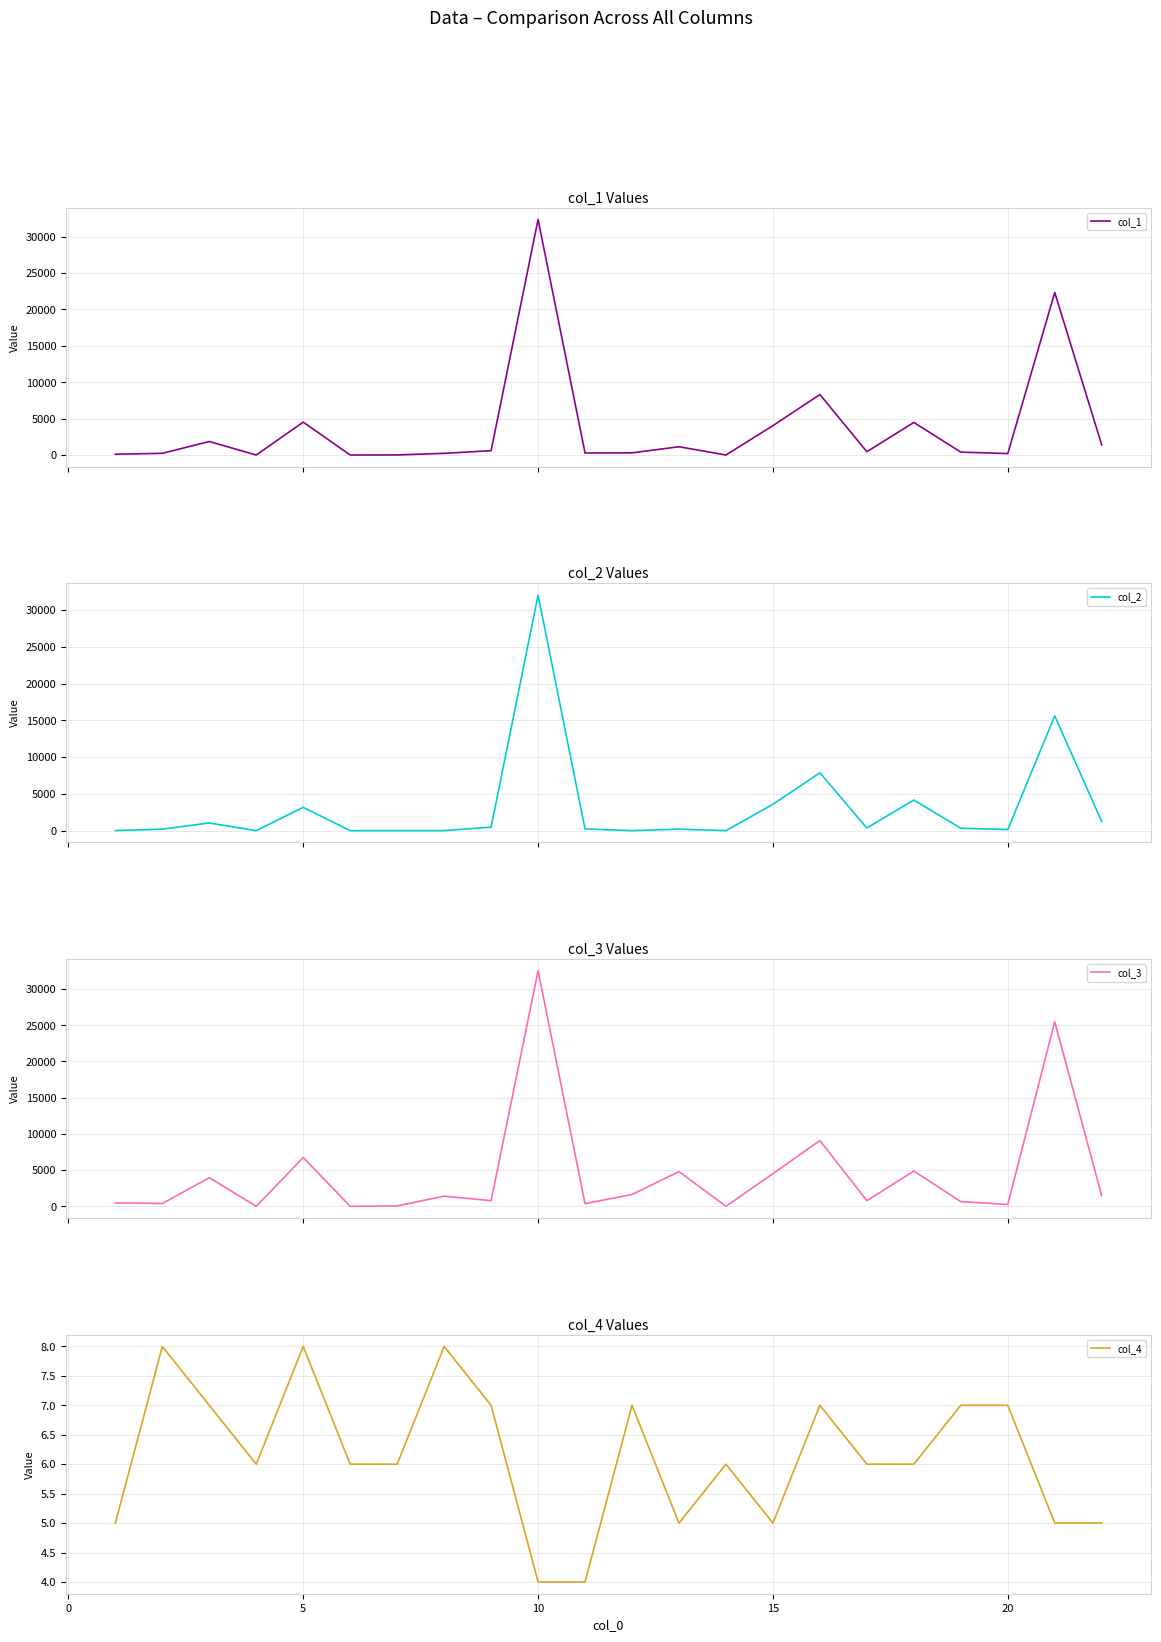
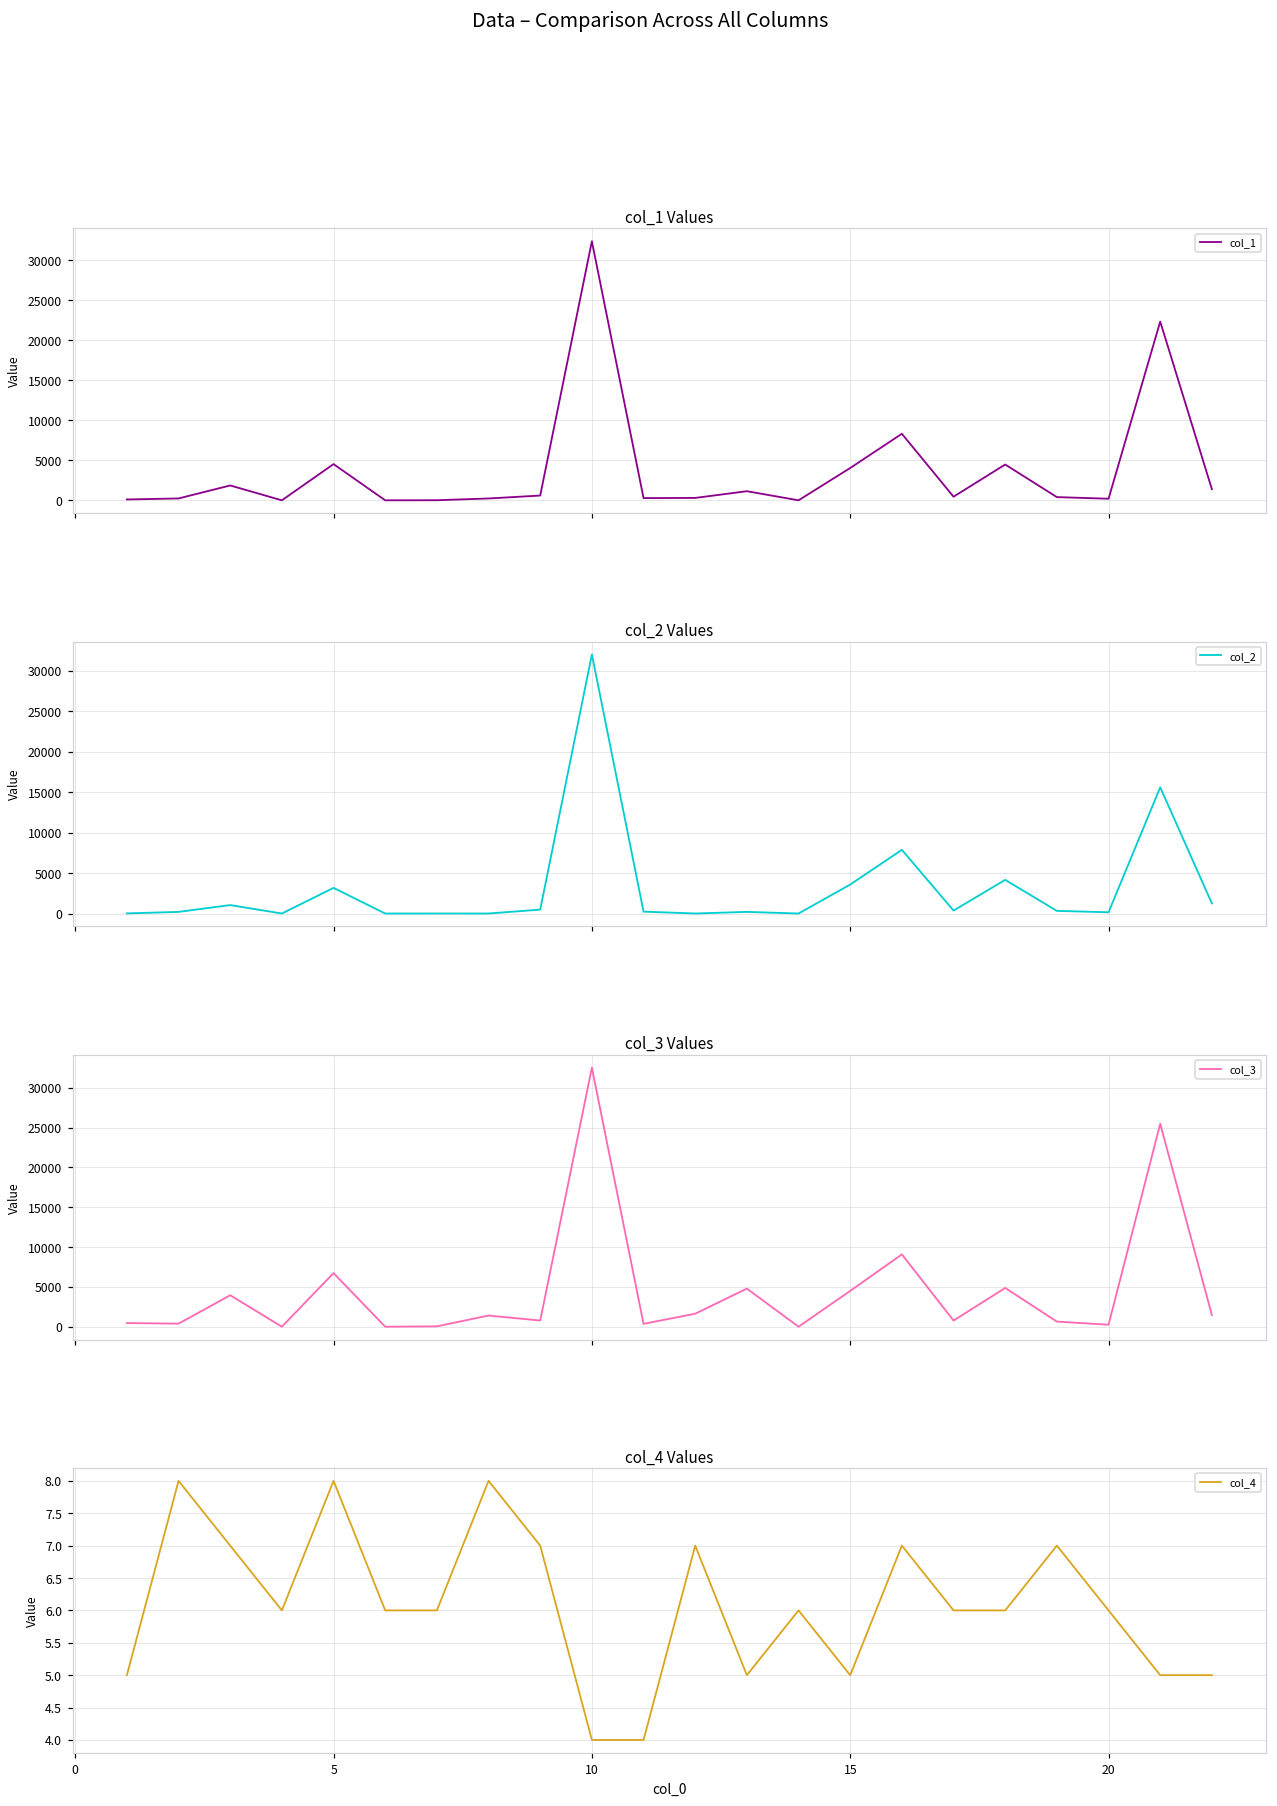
  {
    "col_4 Values": {
      "5": 8,
      "10": 4,
      "15": 5,
-     "20": 7
+     "20": 6
    }
  }
